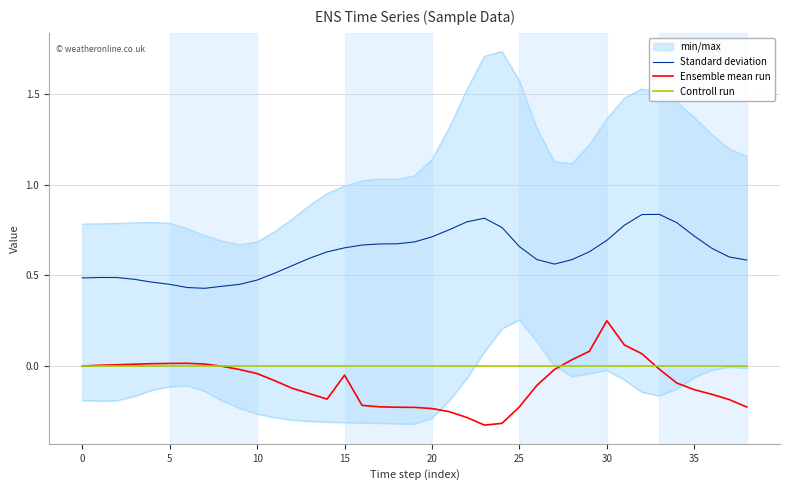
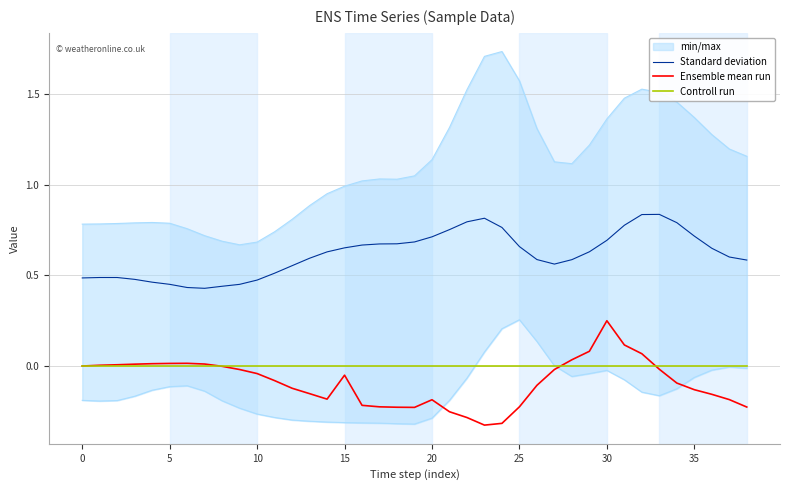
  {
    "Standard deviation": {
      "0": 0.49,
      "5": 0.45,
      "10": 0.47,
      "15": 0.65,
      "20": 0.71,
      "25": 0.66,
      "30": 0.69,
      "35": 0.72
    },
    "Ensemble mean run": {
      "5": 0.01,
      "10": -0.04,
      "15": -0.05,
-     "20": -0.23,
+     "20": -0.19,
      "25": -0.22,
      "30": 0.25,
      "35": -0.13
    },
    "Controll run": {
      "5": 0.00,
      "10": 0.00,
      "15": 0.00,
      "20": 0.00,
      "25": 0.00,
      "30": 0.00,
      "35": 0.00
    }
  }
